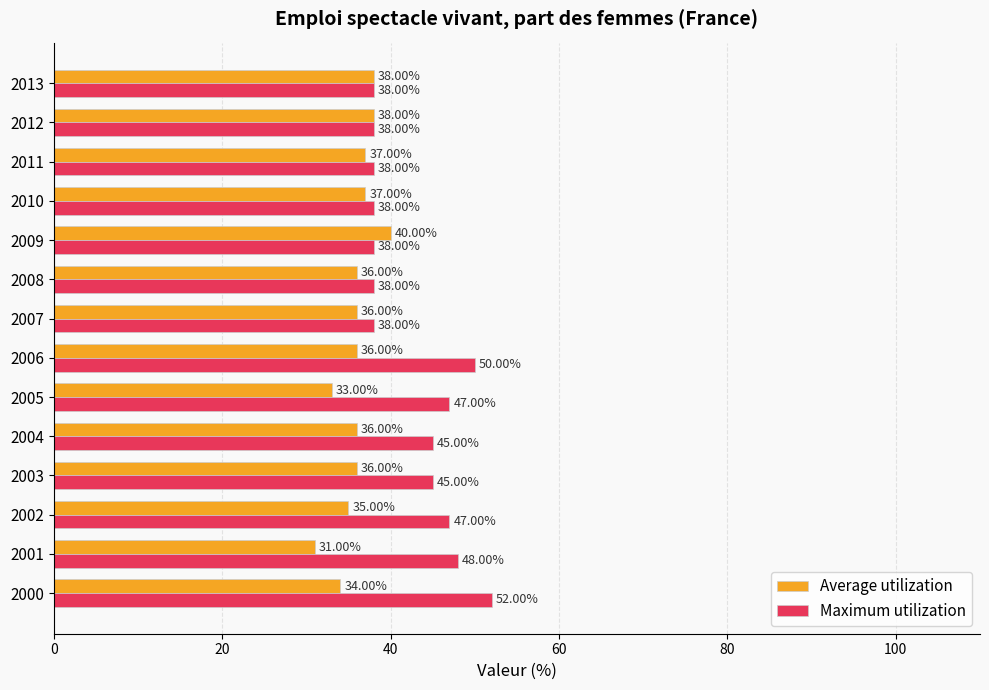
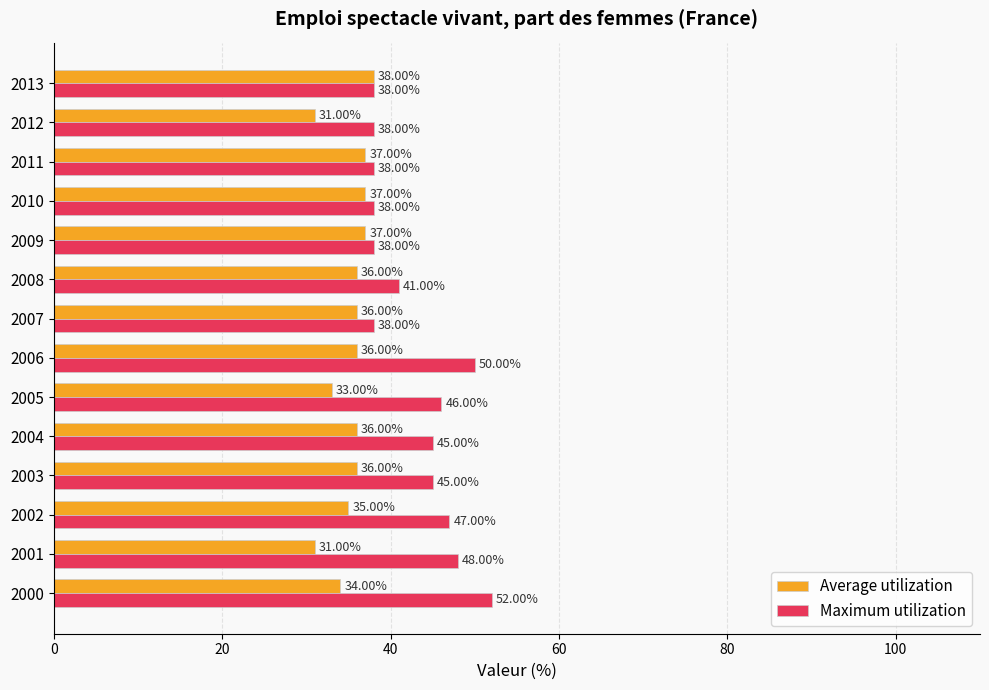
  {
    "Average utilization": {
      "2013": "38.00%",
-     "2012": "38.00%",
+     "2012": "31.00%",
      "2011": "37.00%",
      "2010": "37.00%",
-     "2009": "40.00%",
+     "2009": "37.00%",
      "2008": "36.00%",
      "2007": "36.00%",
      "2006": "36.00%",
      "2005": "33.00%",
      "2004": "36.00%",
      "2003": "36.00%",
      "2002": "35.00%",
      "2001": "31.00%",
      "2000": "34.00%"
    },
    "Maximum utilization": {
      "2013": "38.00%",
      "2012": "38.00%",
      "2011": "38.00%",
      "2010": "38.00%",
      "2009": "38.00%",
-     "2008": "38.00%",
+     "2008": "41.00%",
      "2007": "38.00%",
      "2006": "50.00%",
-     "2005": "47.00%",
+     "2005": "46.00%",
      "2004": "45.00%",
      "2003": "45.00%",
      "2002": "47.00%",
      "2001": "48.00%",
      "2000": "52.00%"
    }
  }
